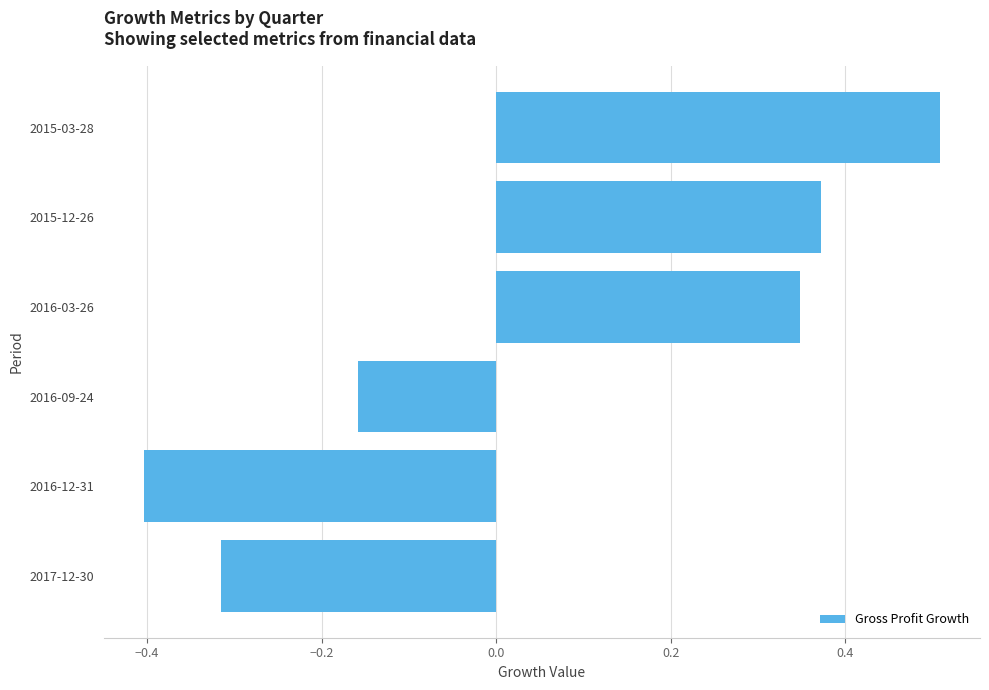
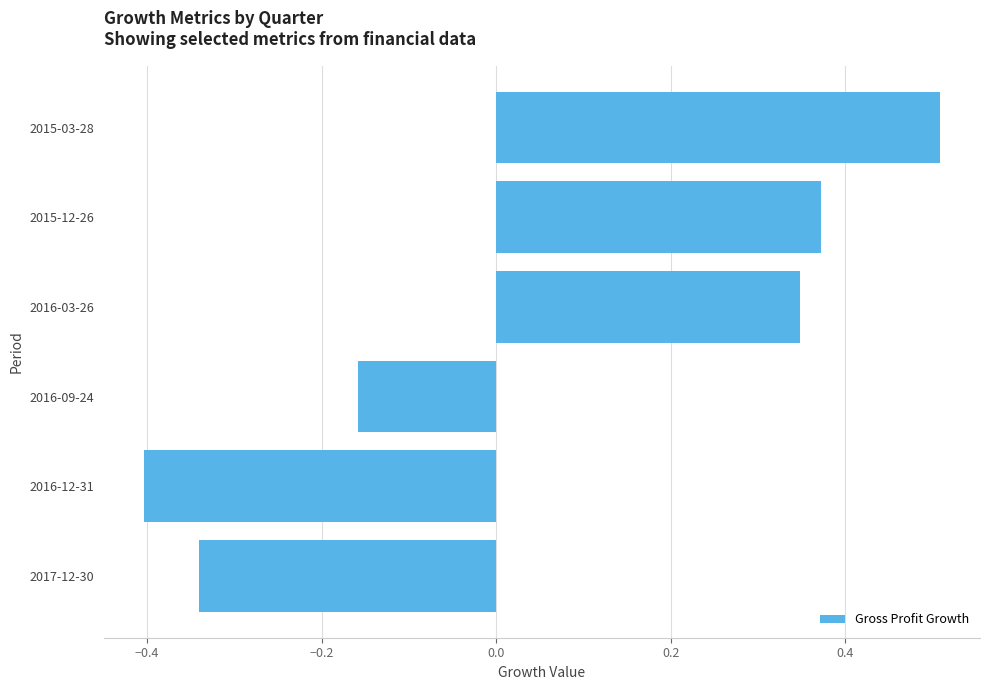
  {
    "2015-03-28": 0.51,
    "2015-12-26": 0.37,
    "2016-03-26": 0.35,
    "2016-09-24": -0.16,
    "2016-12-31": -0.40,
-   "2017-12-30": -0.32
+   "2017-12-30": -0.34
  }
